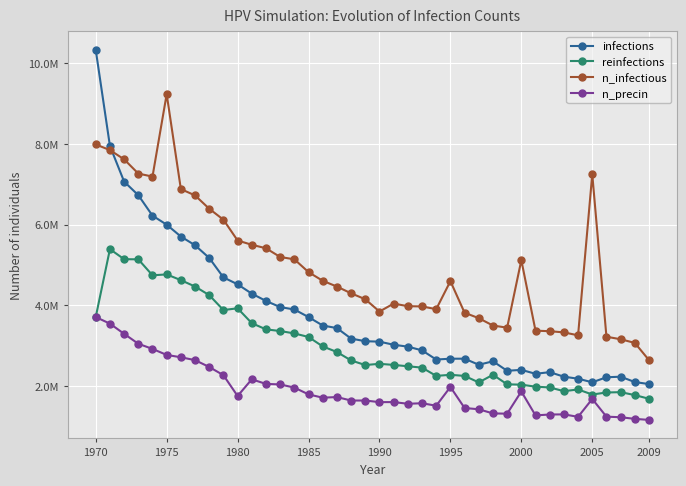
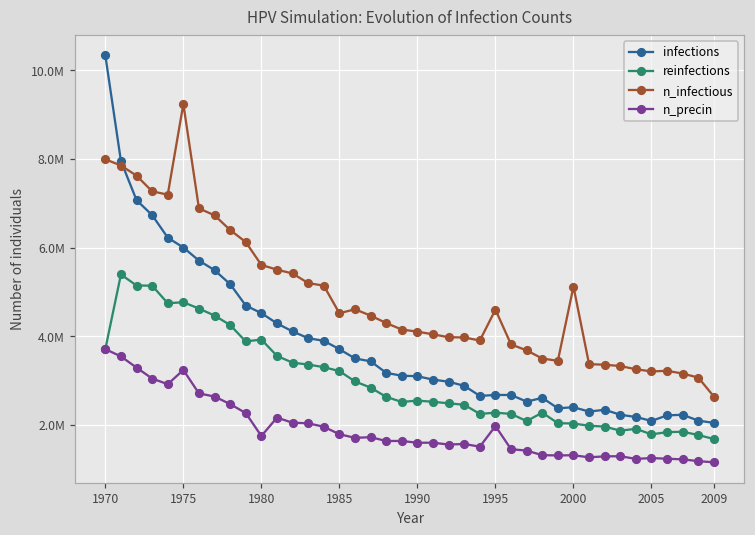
  {
    "n_infectious": {
      "1970": 8000000,
      "1975": 9200000,
      "1980": 5600000,
-     "1985": 4800000,
-     "1990": 3800000,
+     "1985": 4500000,
+     "1990": 4100000,
      "1995": 4600000,
      "2000": 5100000,
-     "2005": 7300000,
+     "2005": 3200000,
      "2009": 2600000
    },
    "n_precin": {
-     "1975": 2800000,
+     "1975": 3200000,
      "1980": 1800000,
      "1985": 1800000,
      "1990": 1600000,
      "1995": 2000000,
-     "2000": 1900000,
-     "2005": 1700000,
+     "2000": 1300000,
+     "2005": 1300000,
      "2009": 1200000
    }
  }
